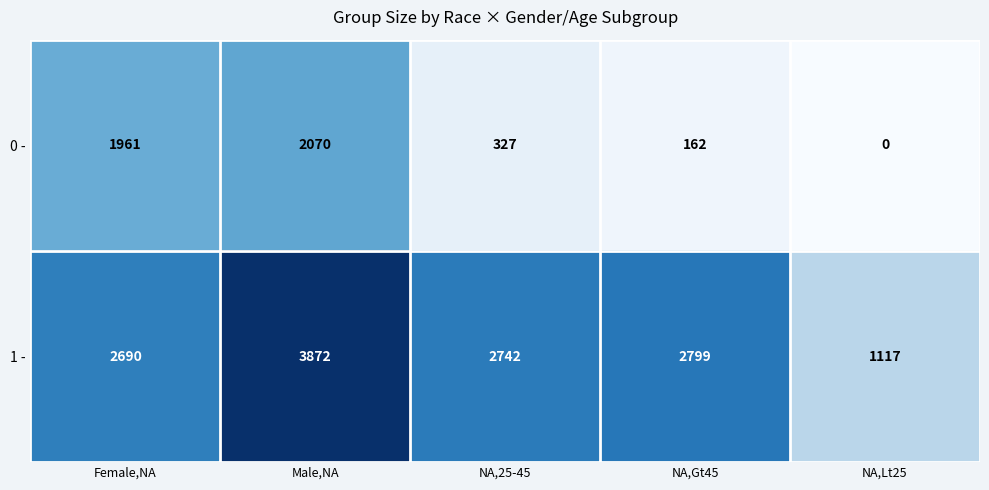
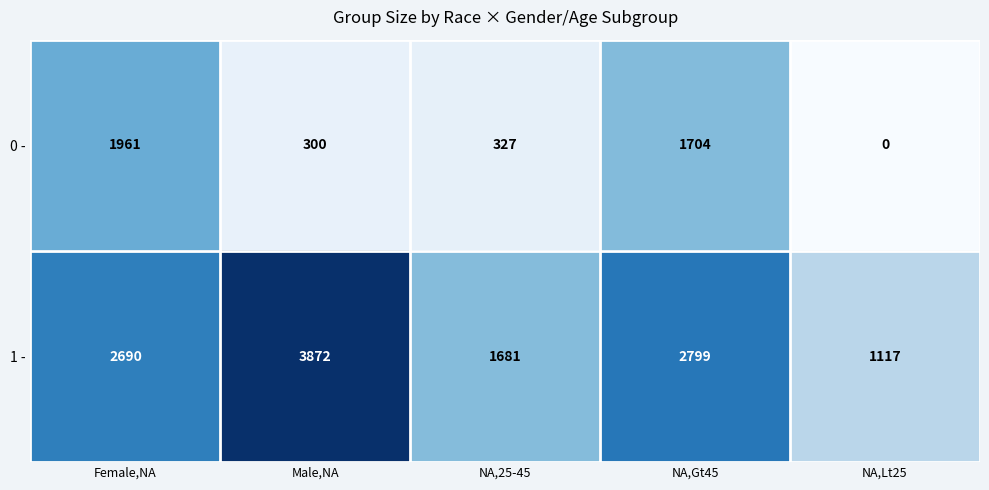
  {
    "0 -": {
      "Female,NA": 1961,
-     "Male,NA": 2070,
+     "Male,NA": 300,
      "NA,25-45": 327,
-     "NA,Gt45": 162,
+     "NA,Gt45": 1704,
      "NA,Lt25": 0
    },
    "1 -": {
      "Female,NA": 2690,
      "Male,NA": 3872,
-     "NA,25-45": 2742,
+     "NA,25-45": 1681,
      "NA,Gt45": 2799,
      "NA,Lt25": 1117
    }
  }
